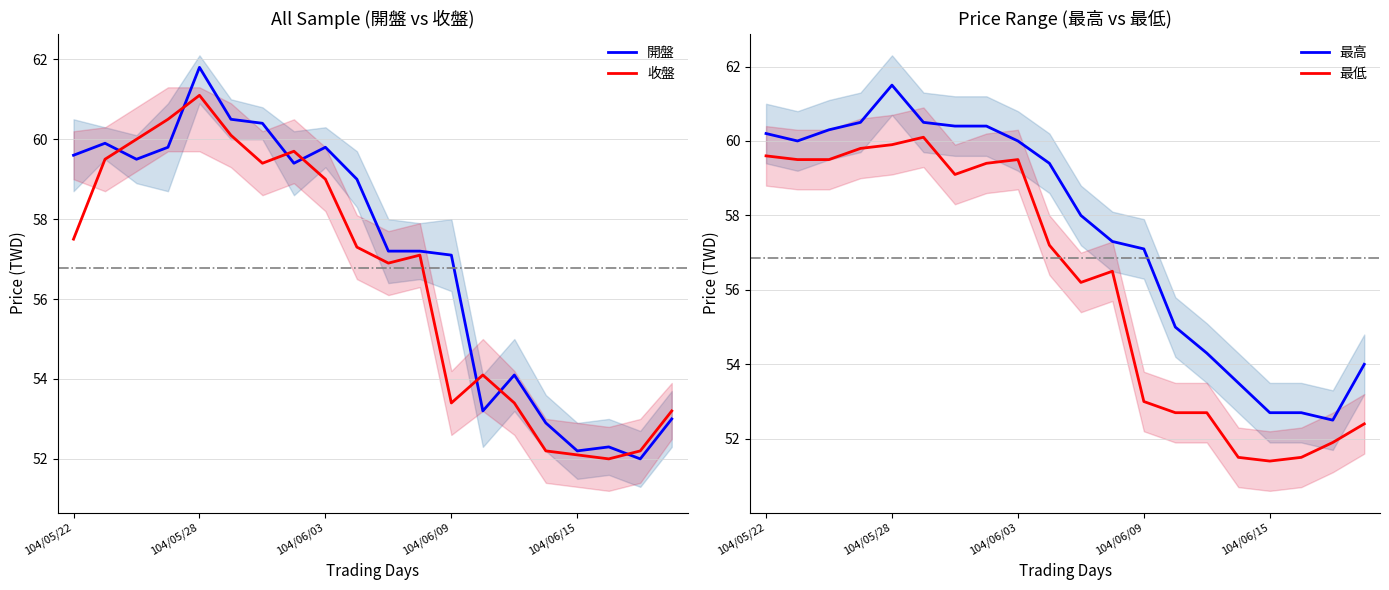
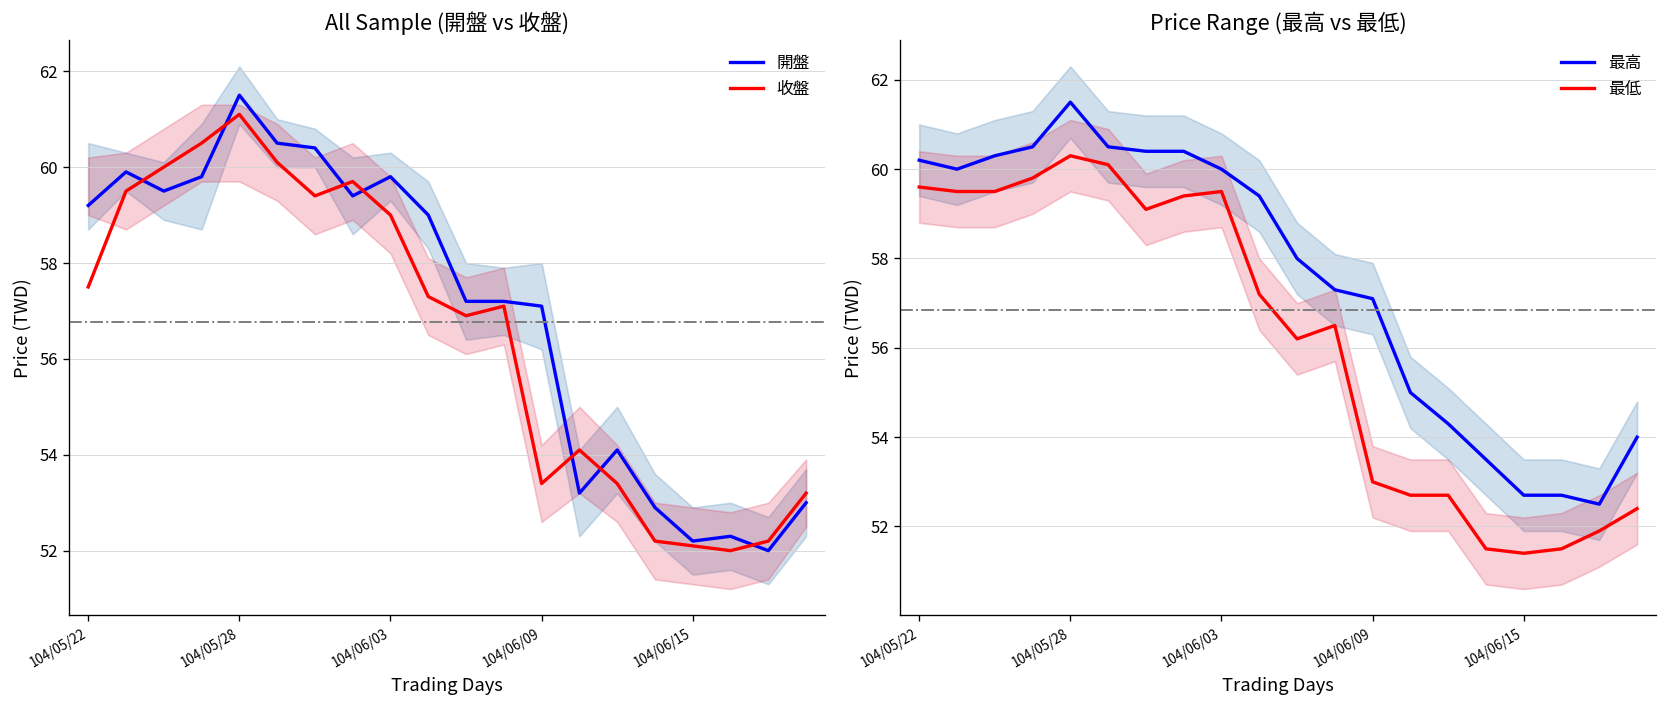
  {
    "All Sample (開盤 vs 收盤)": {
      "開盤": {
-       "104/05/22": 59.6,
-       "104/05/28": 61.8,
+       "104/05/22": 59.2,
+       "104/05/28": 61.5,
        "104/06/09": 57.1,
        "104/06/15": 52.2
      },
      "收盤": {
        "104/05/22": 57.5,
        "104/05/28": 61.1,
        "104/06/03": 59.0,
        "104/06/09": 53.4,
        "104/06/15": 52.1
      }
    },
    "Price Range (最高 vs 最低)": {
      "最高": {
        "104/05/22": 60.2,
        "104/05/28": 61.5,
        "104/06/03": 60.0,
        "104/06/09": 57.1,
        "104/06/15": 52.7
      },
      "最低": {
        "104/05/22": 59.6,
-       "104/05/28": 59.9,
+       "104/05/28": 60.3,
        "104/06/03": 59.5,
        "104/06/09": 53.0,
        "104/06/15": 51.4
      }
    }
  }
